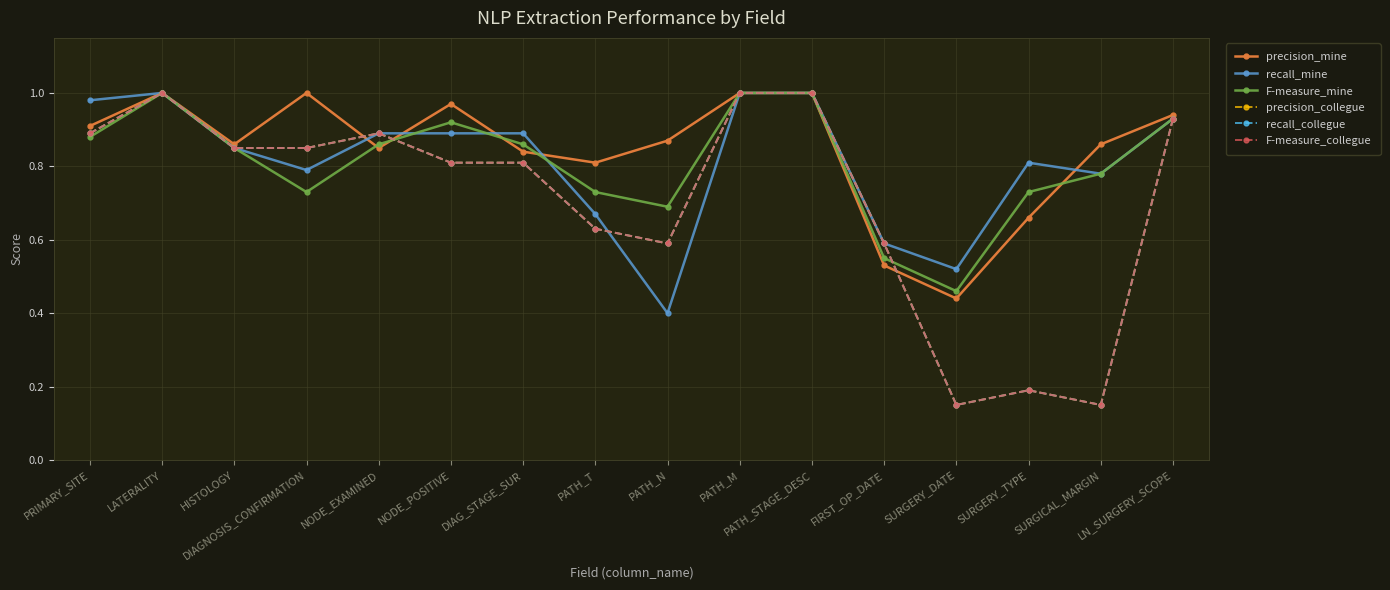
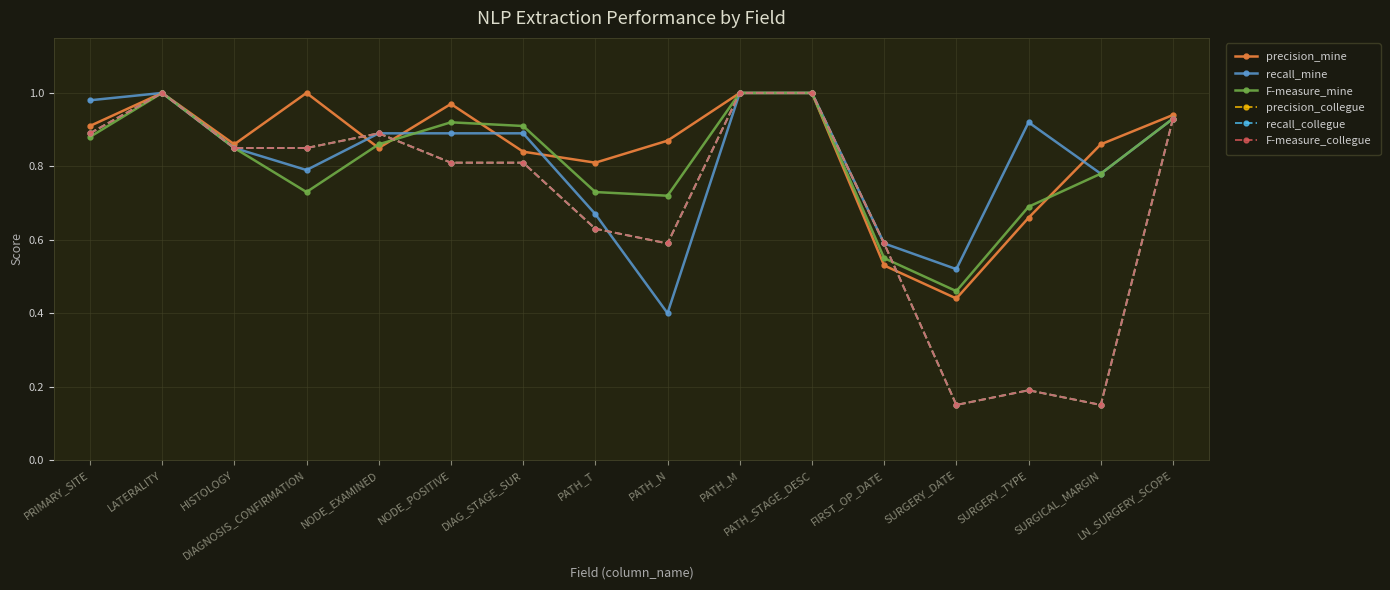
  {
    "recall_mine": {
      "PRIMARY_SITE": 0.98,
      "DIAGNOSIS_CONFIRMATION": 0.79,
      "NODE_POSITIVE": 0.89,
      "DIAG_STAGE_SUR": 0.89,
      "PATH_T": 0.67,
      "PATH_N": 0.40,
      "SURGERY_DATE": 0.52,
-     "SURGERY_TYPE": 0.81
+     "SURGERY_TYPE": 0.92
    },
    "F-measure_mine": {
      "PRIMARY_SITE": 0.88,
      "DIAGNOSIS_CONFIRMATION": 0.73,
      "NODE_EXAMINED": 0.86,
      "NODE_POSITIVE": 0.92,
-     "DIAG_STAGE_SUR": 0.86,
+     "DIAG_STAGE_SUR": 0.91,
      "PATH_T": 0.73,
-     "PATH_N": 0.69,
+     "PATH_N": 0.72,
      "FIRST_OP_DATE": 0.55,
      "SURGERY_DATE": 0.46,
-     "SURGERY_TYPE": 0.73
+     "SURGERY_TYPE": 0.69
    }
  }
